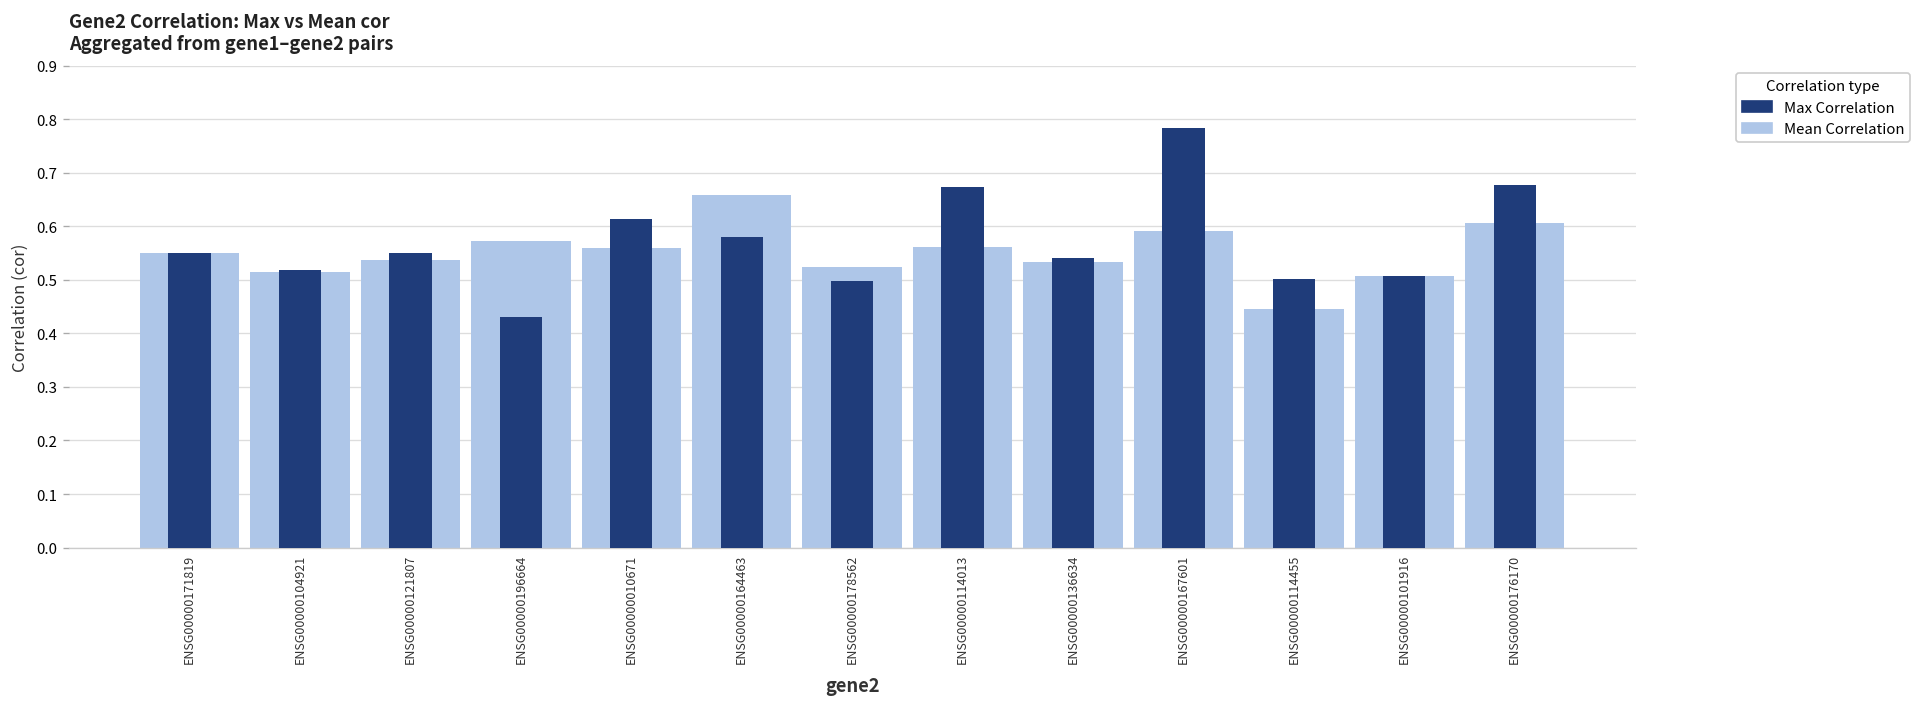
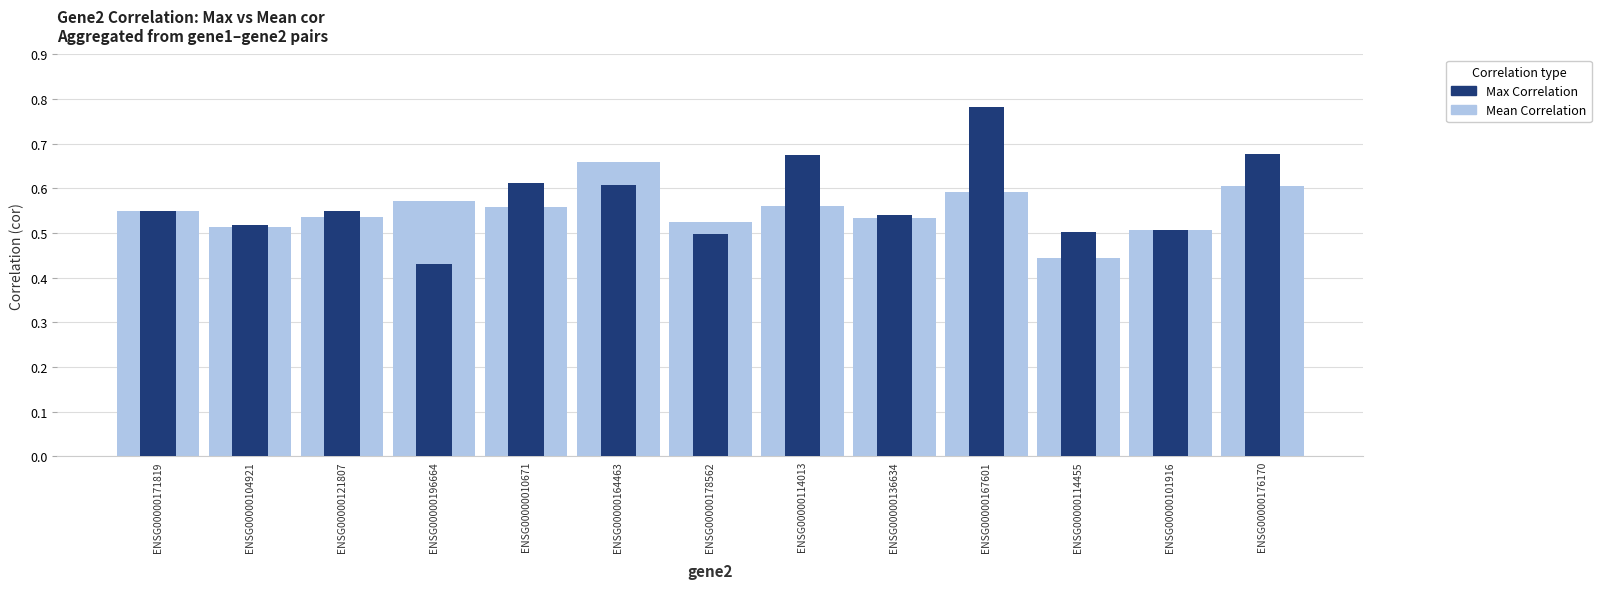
  {
    "Mean Correlation": {
      "ENSG00000171819": 0.55,
      "ENSG00000104921": 0.51,
      "ENSG00000196664": 0.57,
      "ENSG00000164463": 0.66,
      "ENSG00000178562": 0.52,
      "ENSG00000101916": 0.51
    },
    "Max Correlation": {
      "ENSG00000171819": 0.55,
      "ENSG00000104921": 0.52,
      "ENSG00000121807": 0.55,
      "ENSG00000010671": 0.61,
-     "ENSG00000164463": 0.58,
+     "ENSG00000164463": 0.61,
      "ENSG00000114013": 0.67,
      "ENSG00000136634": 0.54,
      "ENSG00000167601": 0.78,
      "ENSG00000114455": 0.50,
      "ENSG00000101916": 0.51,
      "ENSG00000176170": 0.68
    }
  }
